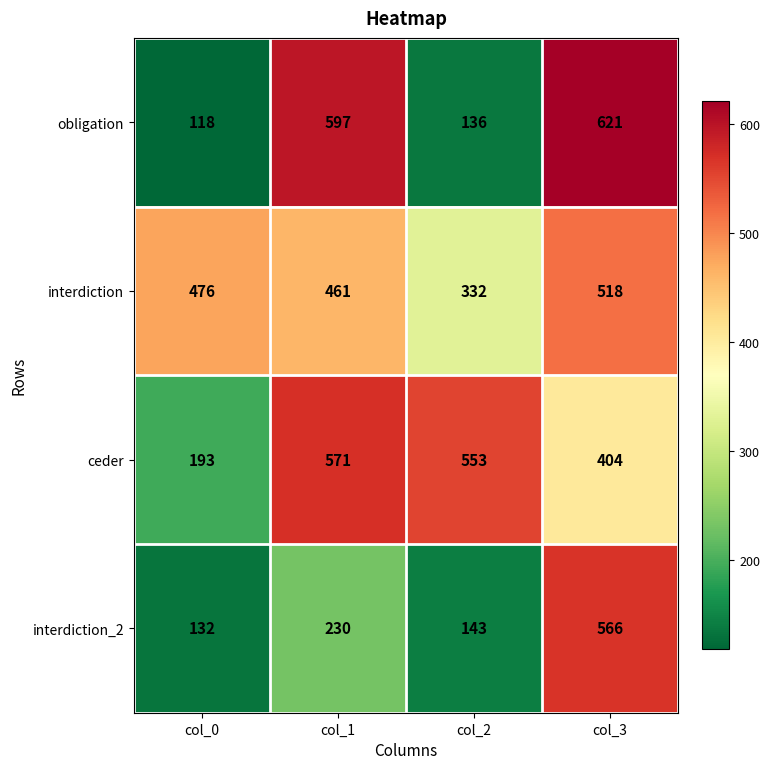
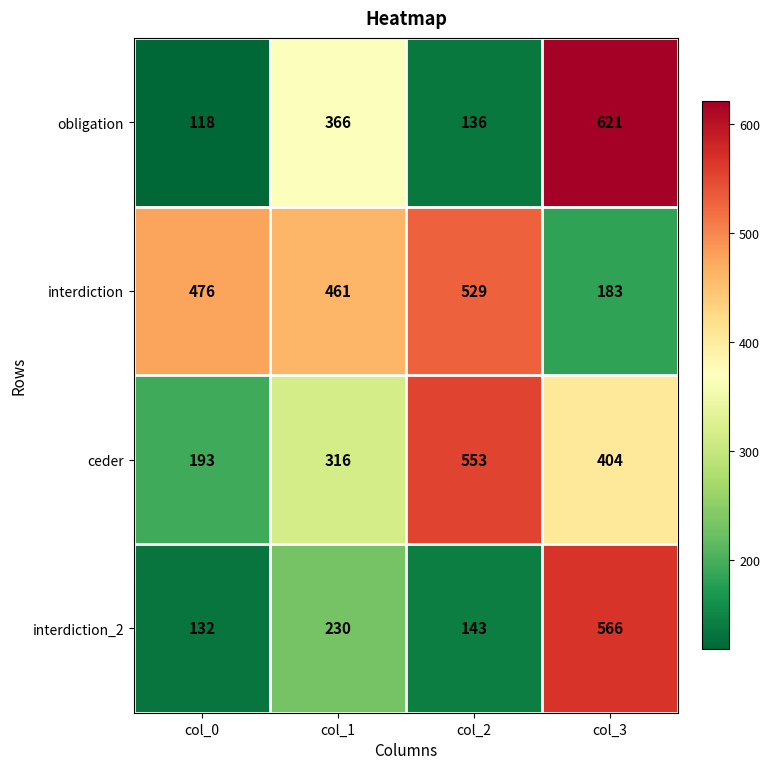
  {
    "obligation": {
      "col_0": 118,
-     "col_1": 597,
+     "col_1": 366,
      "col_2": 136,
      "col_3": 621
    },
    "interdiction": {
      "col_0": 476,
      "col_1": 461,
-     "col_2": 332,
-     "col_3": 518
+     "col_2": 529,
+     "col_3": 183
    },
    "ceder": {
      "col_0": 193,
-     "col_1": 571,
+     "col_1": 316,
      "col_2": 553,
      "col_3": 404
    },
    "interdiction_2": {
      "col_0": 132,
      "col_1": 230,
      "col_2": 143,
      "col_3": 566
    }
  }
